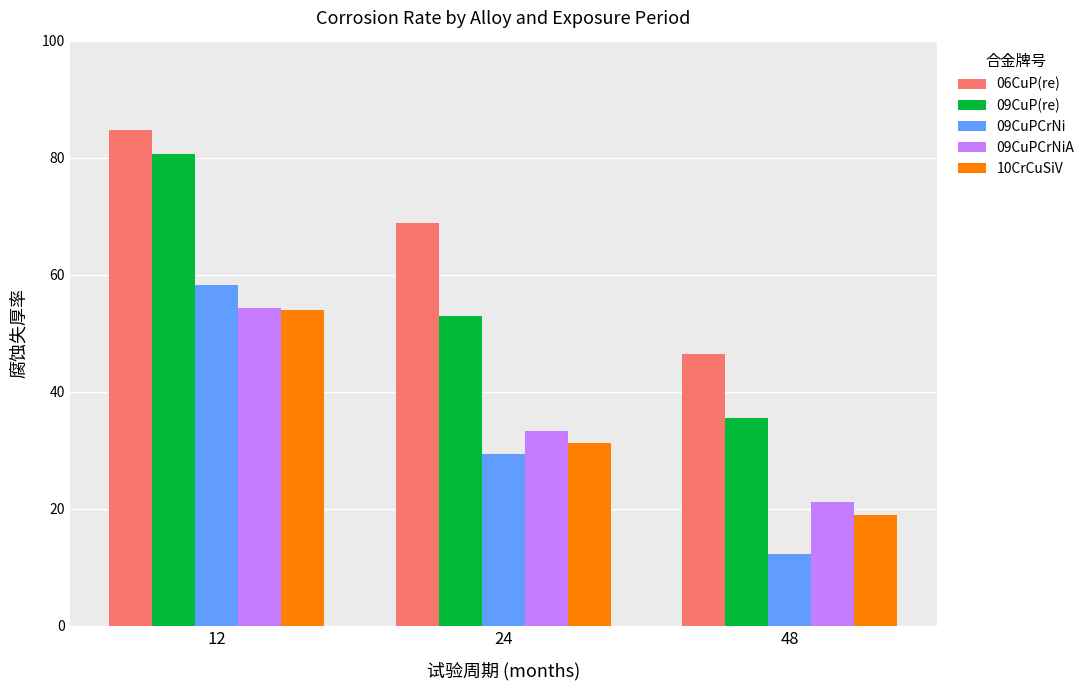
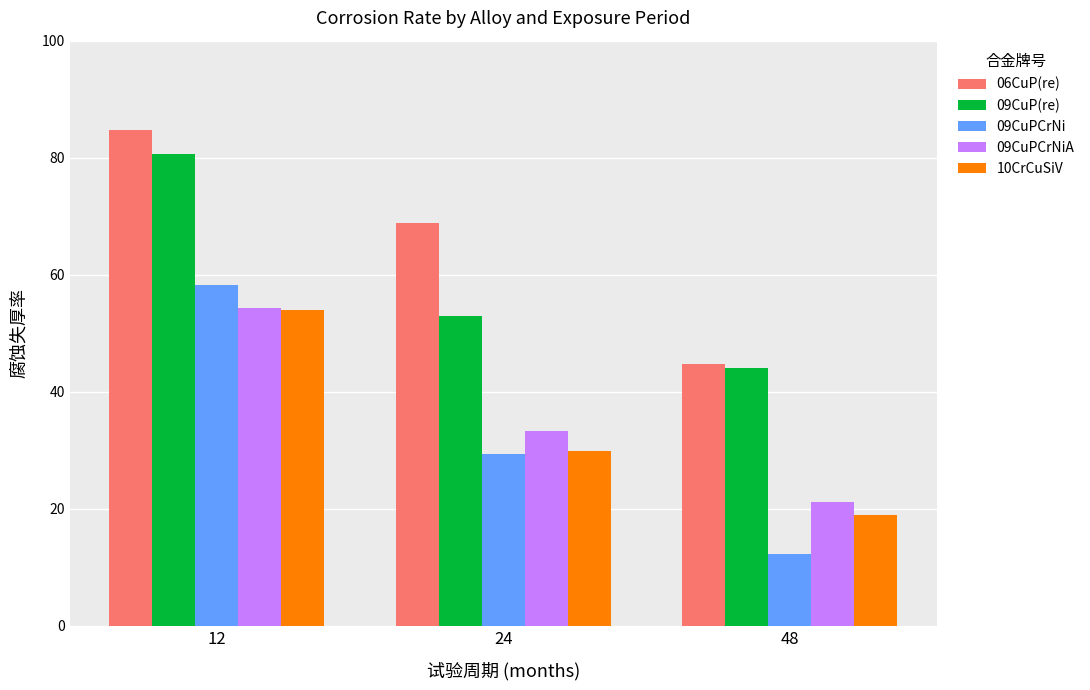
  {
    "06CuP(re)": {
      "12": 85,
      "24": 69,
-     "48": 47
+     "48": 45
    },
    "09CuP(re)": {
      "12": 81,
      "24": 53,
-     "48": 36
+     "48": 44
    },
    "09CuPCrNi": {
      "12": 58,
      "24": 29,
      "48": 12
    },
    "09CuPCrNiA": {
      "12": 54,
      "24": 33,
      "48": 21
    },
    "10CrCuSiV": {
      "12": 54,
-     "24": 31,
+     "24": 30,
      "48": 19
    }
  }
